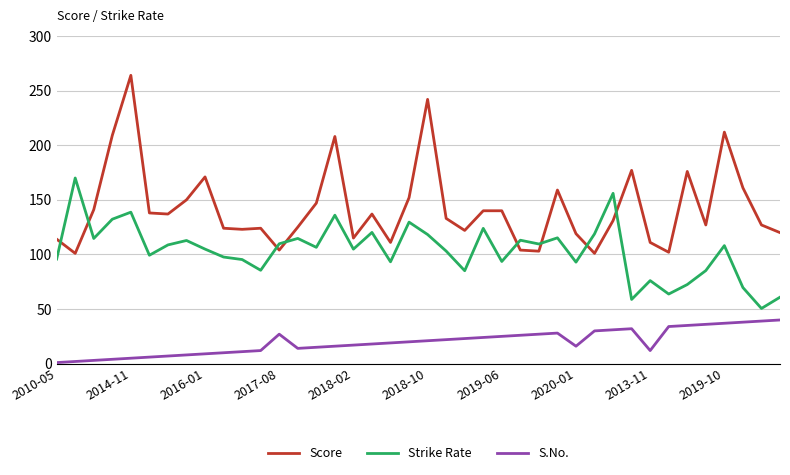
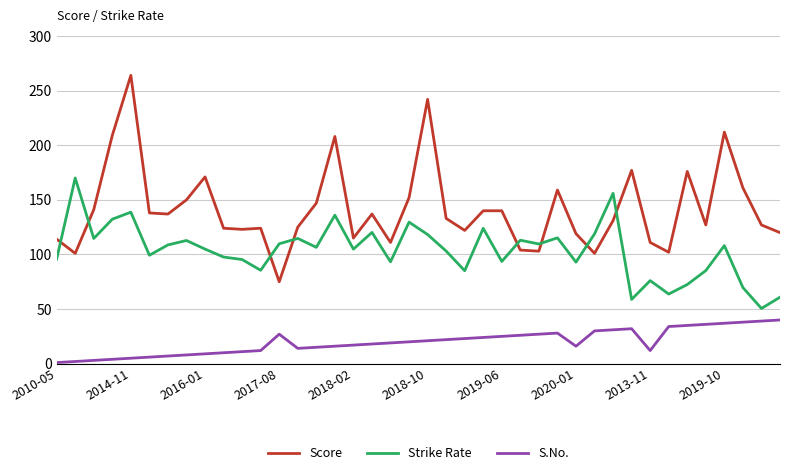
  {
    "Score": {
      "2010-05": 114,
      "2014-11": 264,
      "2016-01": 171,
-     "2017-08": 104,
+     "2017-08": 75,
      "2018-02": 115,
      "2018-10": 242,
      "2019-06": 140,
      "2020-01": 119,
      "2013-11": 111,
      "2019-10": 212
    },
    "Strike Rate": {
      "2010-05": 96,
      "2014-11": 139,
      "2016-01": 105,
      "2017-08": 110,
      "2018-02": 105,
      "2018-10": 118,
      "2019-06": 94,
      "2020-01": 93,
      "2013-11": 76,
      "2019-10": 108
    },
    "S.No.": {
      "2010-05": 1,
      "2014-11": 5,
      "2016-01": 9,
      "2017-08": 27,
      "2018-02": 17,
      "2018-10": 21,
      "2019-06": 25,
      "2020-01": 16,
      "2013-11": 12,
      "2019-10": 37
    }
  }
